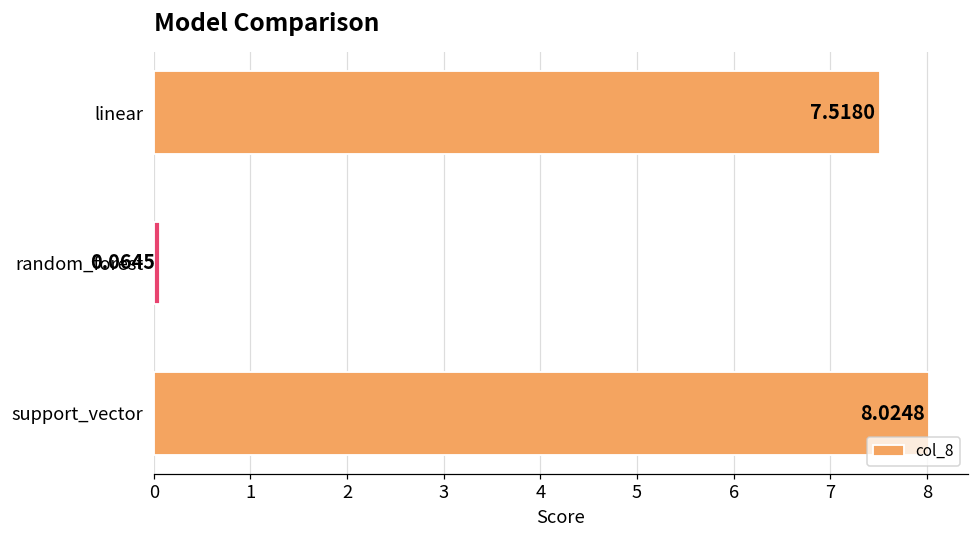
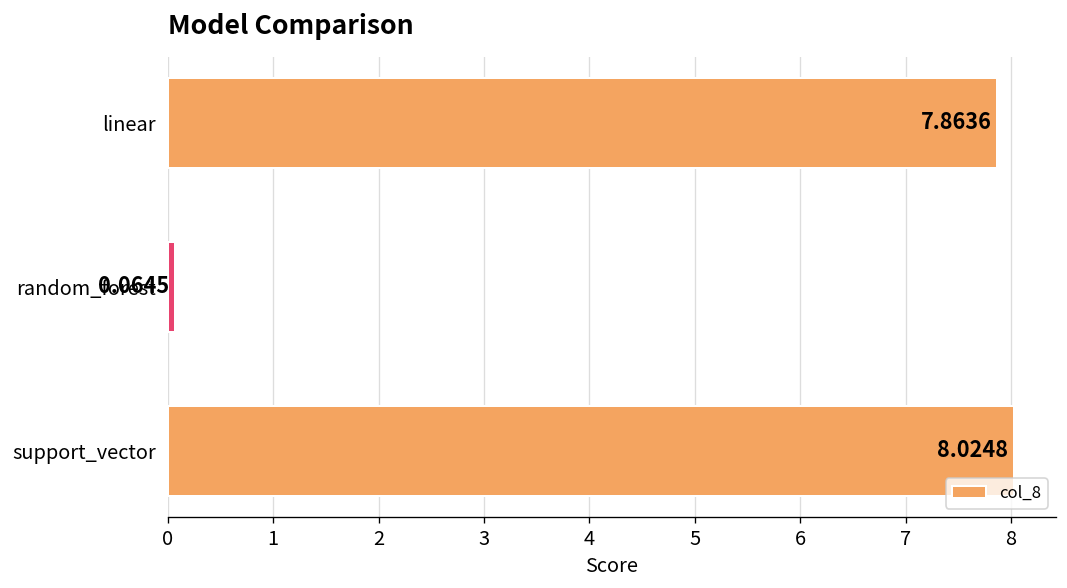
  {
-   "linear": 7.5180,
+   "linear": 7.8636,
    "random_forest": 0.0645,
    "support_vector": 8.0248
  }
